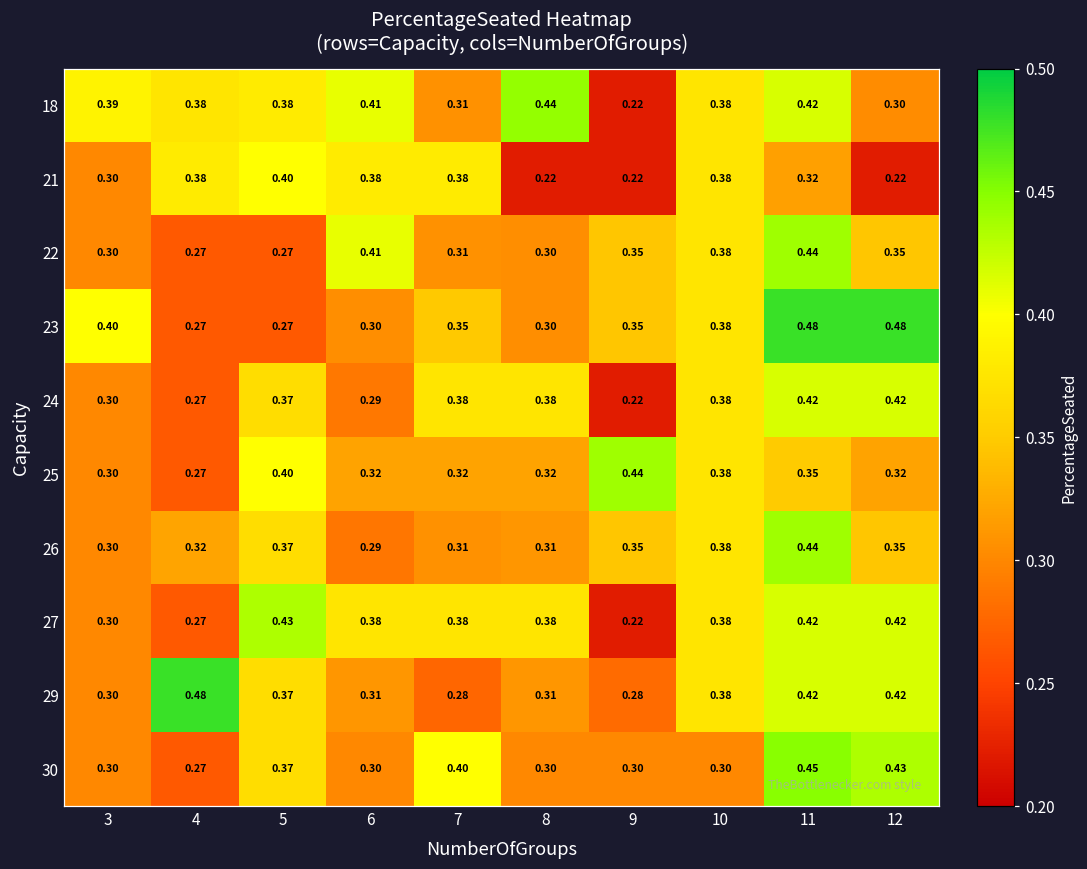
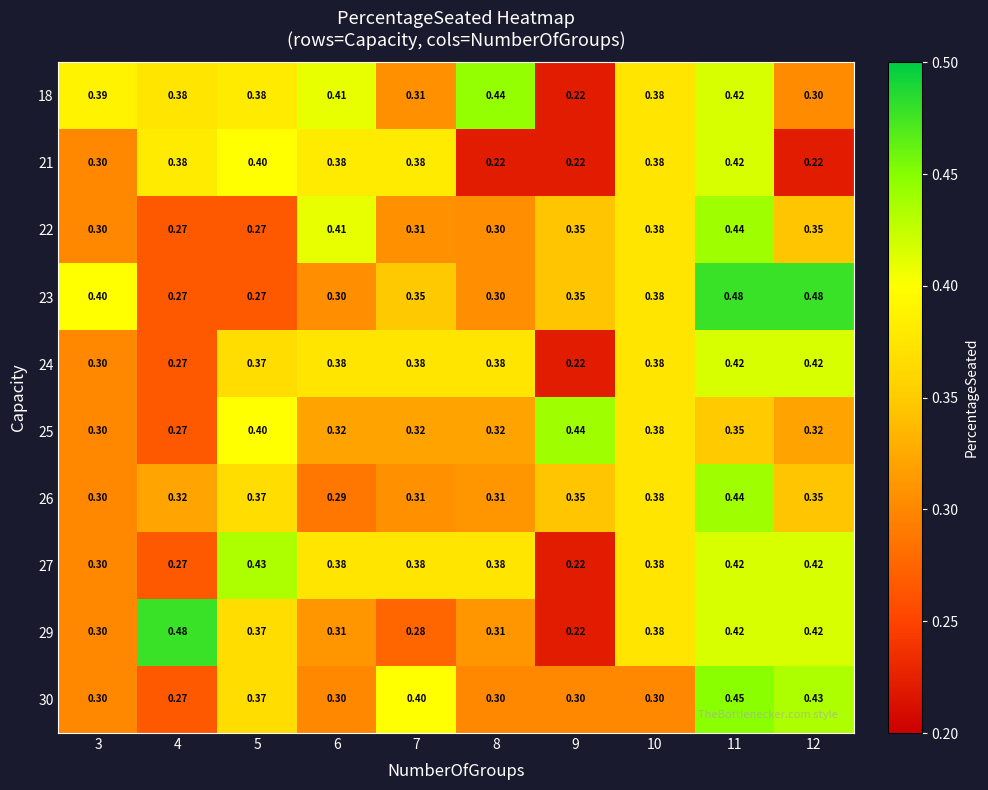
  {
    "18": {
      "3": 0.39,
      "4": 0.38,
      "5": 0.38,
      "6": 0.41,
      "7": 0.31,
      "8": 0.44,
      "9": 0.22,
      "10": 0.38,
      "11": 0.42,
      "12": 0.30
    },
    "21": {
      "3": 0.30,
      "4": 0.38,
      "5": 0.40,
      "6": 0.38,
      "7": 0.38,
      "8": 0.22,
      "9": 0.22,
      "10": 0.38,
-     "11": 0.32,
+     "11": 0.42,
      "12": 0.22
    },
    "22": {
      "3": 0.30,
      "4": 0.27,
      "5": 0.27,
      "6": 0.41,
      "7": 0.31,
      "8": 0.30,
      "9": 0.35,
      "10": 0.38,
      "11": 0.44,
      "12": 0.35
    },
    "23": {
      "3": 0.40,
      "4": 0.27,
      "5": 0.27,
      "6": 0.30,
      "7": 0.35,
      "8": 0.30,
      "9": 0.35,
      "10": 0.38,
      "11": 0.48,
      "12": 0.48
    },
    "24": {
      "3": 0.30,
      "4": 0.27,
      "5": 0.37,
-     "6": 0.29,
+     "6": 0.38,
      "7": 0.38,
      "8": 0.38,
      "9": 0.22,
      "10": 0.38,
      "11": 0.42,
      "12": 0.42
    },
    "25": {
      "3": 0.30,
      "4": 0.27,
      "5": 0.40,
      "6": 0.32,
      "7": 0.32,
      "8": 0.32,
      "9": 0.44,
      "10": 0.38,
      "11": 0.35,
      "12": 0.32
    },
    "26": {
      "3": 0.30,
      "4": 0.32,
      "5": 0.37,
      "6": 0.29,
      "7": 0.31,
      "8": 0.31,
      "9": 0.35,
      "10": 0.38,
      "11": 0.44,
      "12": 0.35
    },
    "27": {
      "3": 0.30,
      "4": 0.27,
      "5": 0.43,
      "6": 0.38,
      "7": 0.38,
      "8": 0.38,
      "9": 0.22,
      "10": 0.38,
      "11": 0.42,
      "12": 0.42
    },
    "29": {
      "3": 0.30,
      "4": 0.48,
      "5": 0.37,
      "6": 0.31,
      "7": 0.28,
      "8": 0.31,
-     "9": 0.28,
+     "9": 0.22,
      "10": 0.38,
      "11": 0.42,
      "12": 0.42
    },
    "30": {
      "3": 0.30,
      "4": 0.27,
      "5": 0.37,
      "6": 0.30,
      "7": 0.40,
      "8": 0.30,
      "9": 0.30,
      "10": 0.30,
      "12": 0.43
    }
  }
